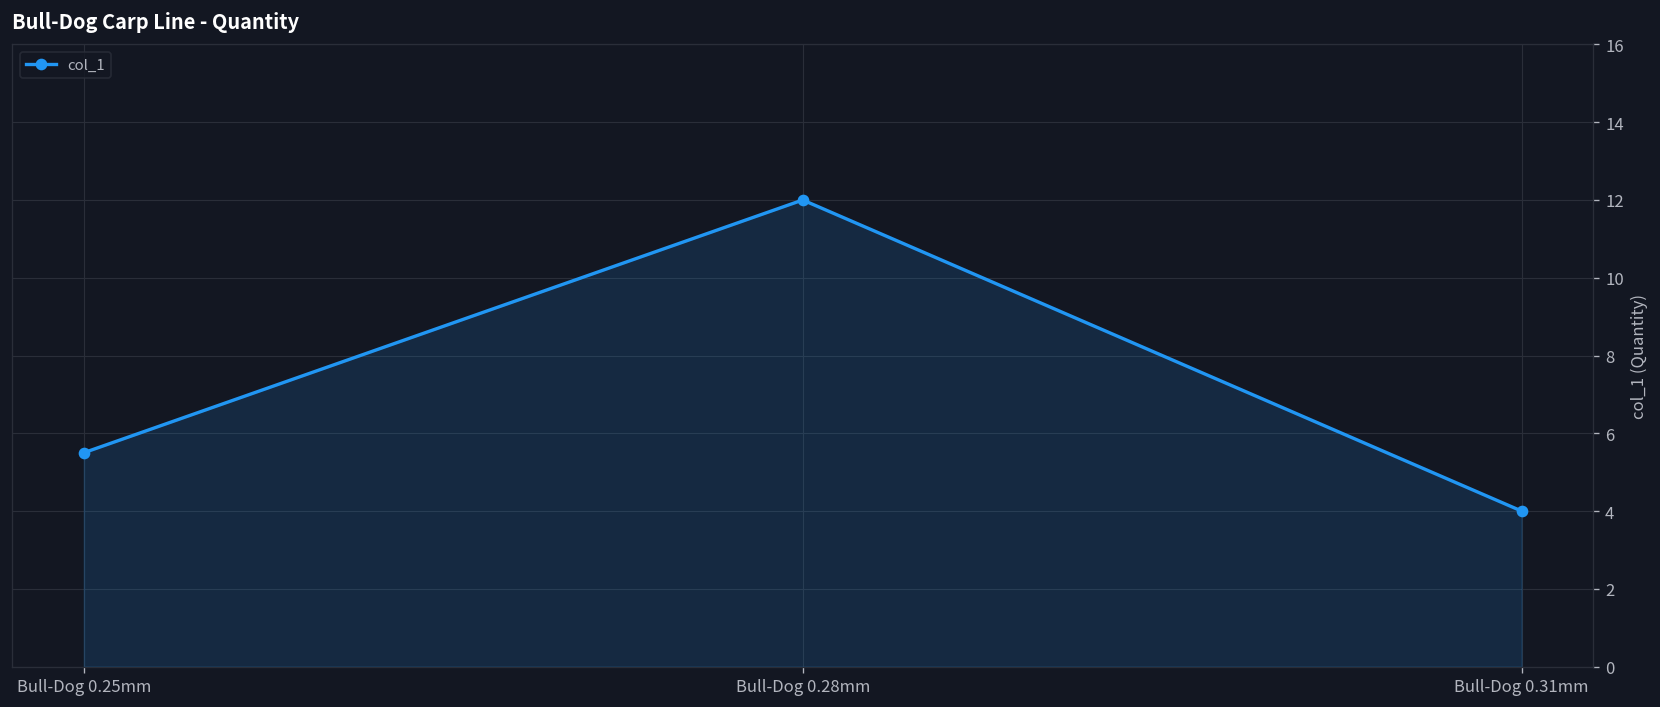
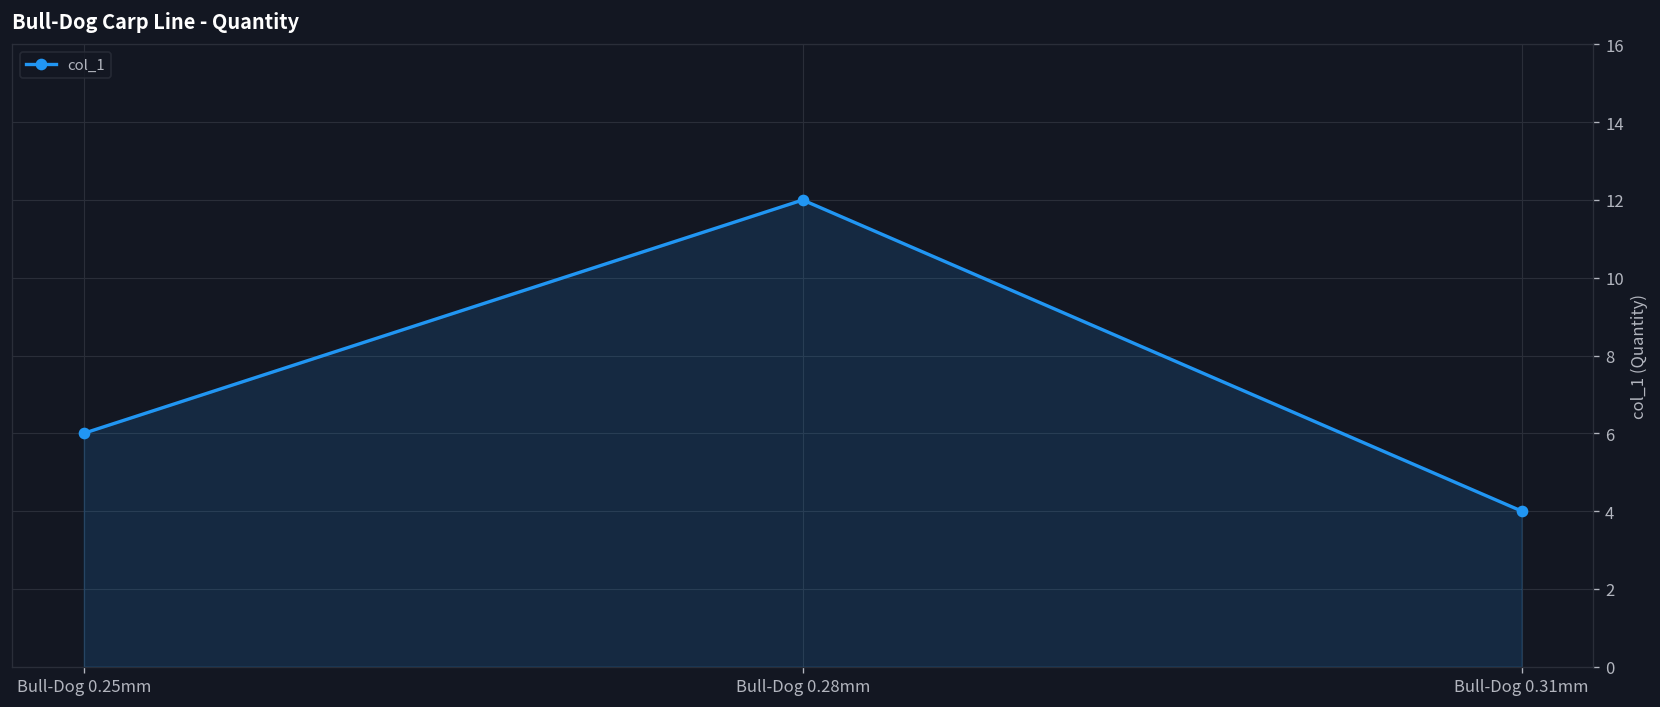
  {
-   "Bull-Dog 0.25mm": 5.5,
+   "Bull-Dog 0.25mm": 6.0,
    "Bull-Dog 0.28mm": 12.0,
    "Bull-Dog 0.31mm": 4.0
  }
